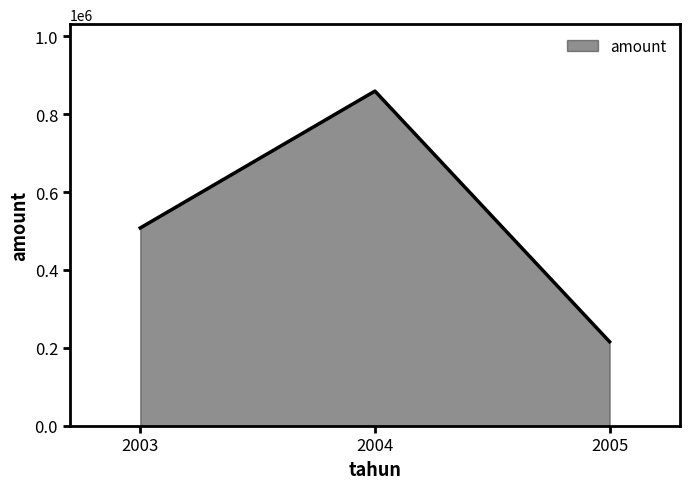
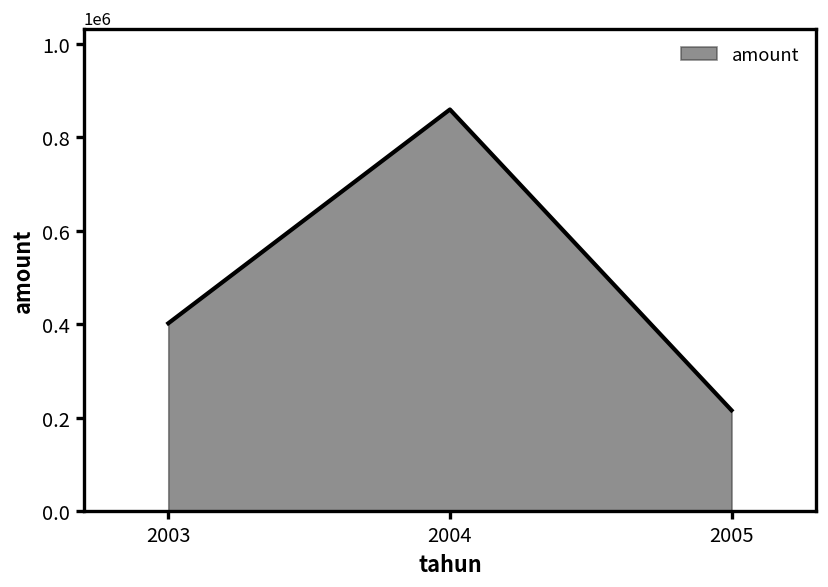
  {
-   "2003": 510000,
+   "2003": 400000,
    "2004": 860000,
    "2005": 220000
  }
